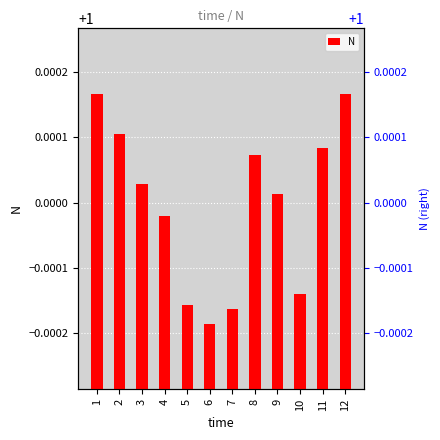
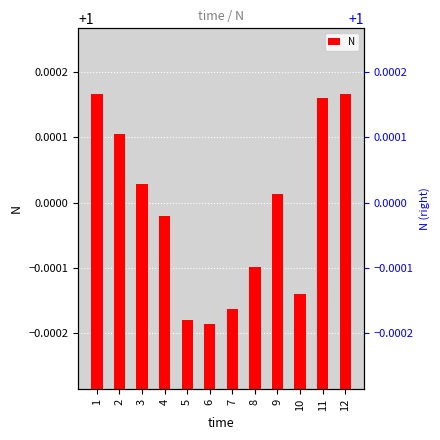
  {
    "1": 1.00017,
    "2": 1.00011,
    "3": 1.00003,
    "4": 0.99998,
-   "5": 0.99984,
+   "5": 0.99982,
    "6": 0.99981,
    "7": 0.99984,
-   "8": 1.00007,
+   "8": 0.99990,
    "9": 1.00001,
    "10": 0.99986,
-   "11": 1.00008,
+   "11": 1.00016,
    "12": 1.00017
  }
